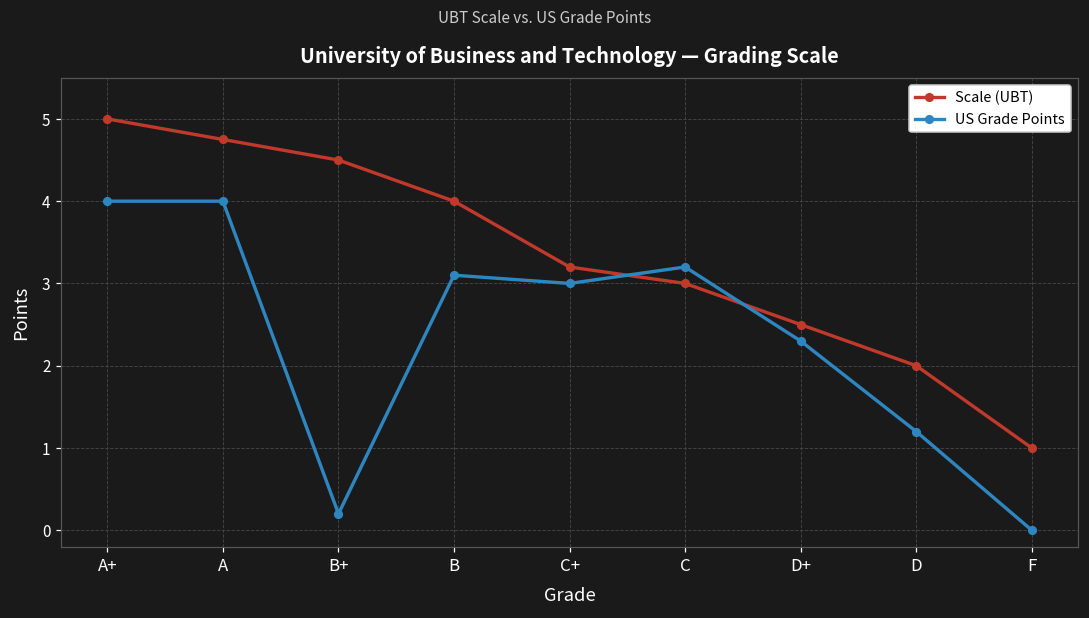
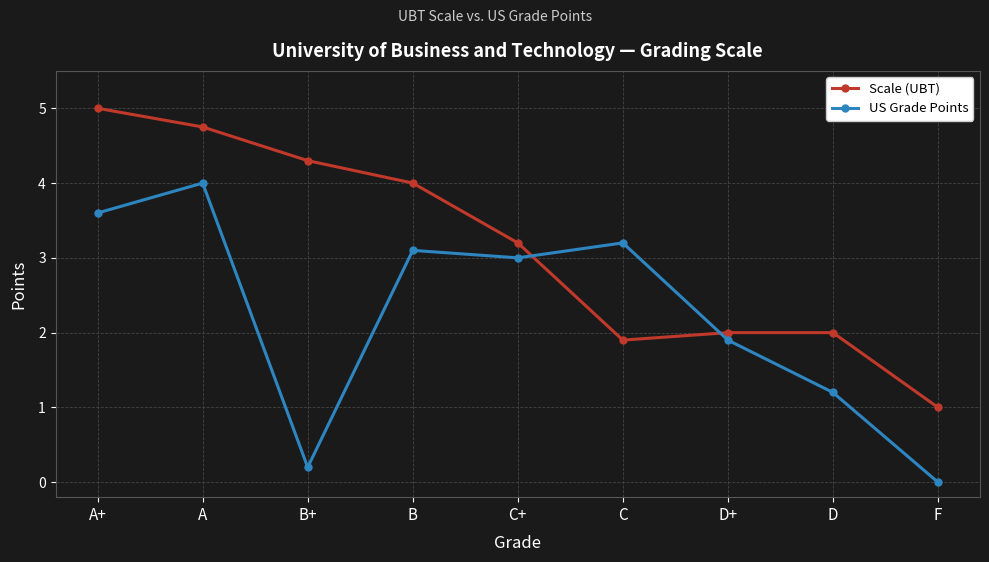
  {
    "Scale (UBT)": {
      "A+": 5.0,
      "A": 4.8,
-     "B+": 4.5,
+     "B+": 4.3,
      "B": 4.0,
      "C+": 3.2,
-     "C": 3.0,
-     "D+": 2.5,
+     "C": 1.9,
+     "D+": 2.0,
      "D": 2.0,
      "F": 1.0
    },
    "US Grade Points": {
-     "A+": 4.0,
+     "A+": 3.6,
      "A": 4.0,
      "B+": 0.2,
      "B": 3.1,
      "C+": 3.0,
      "C": 3.2,
-     "D+": 2.3,
+     "D+": 1.9,
      "D": 1.2,
      "F": 0.0
    }
  }
